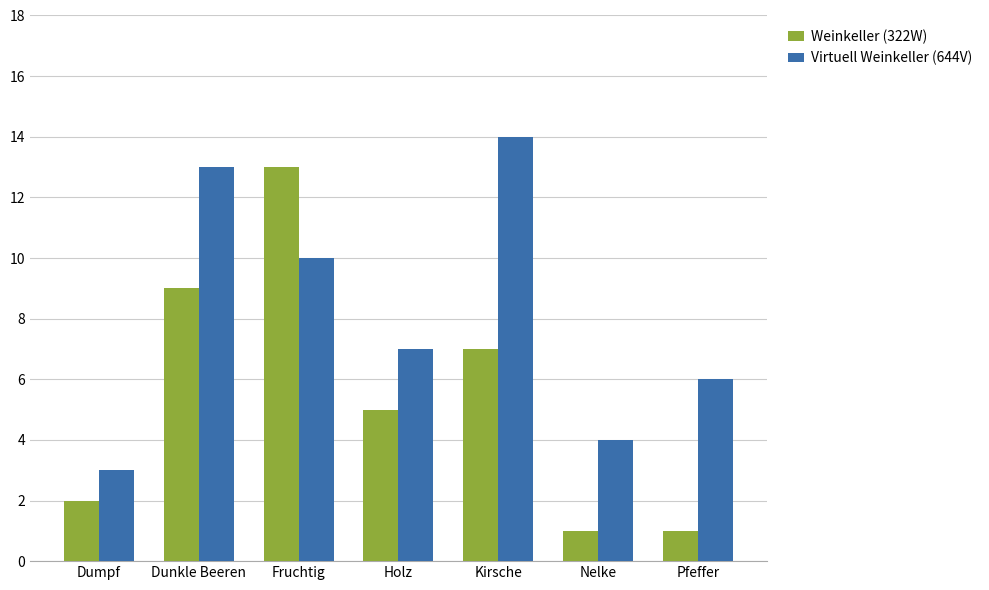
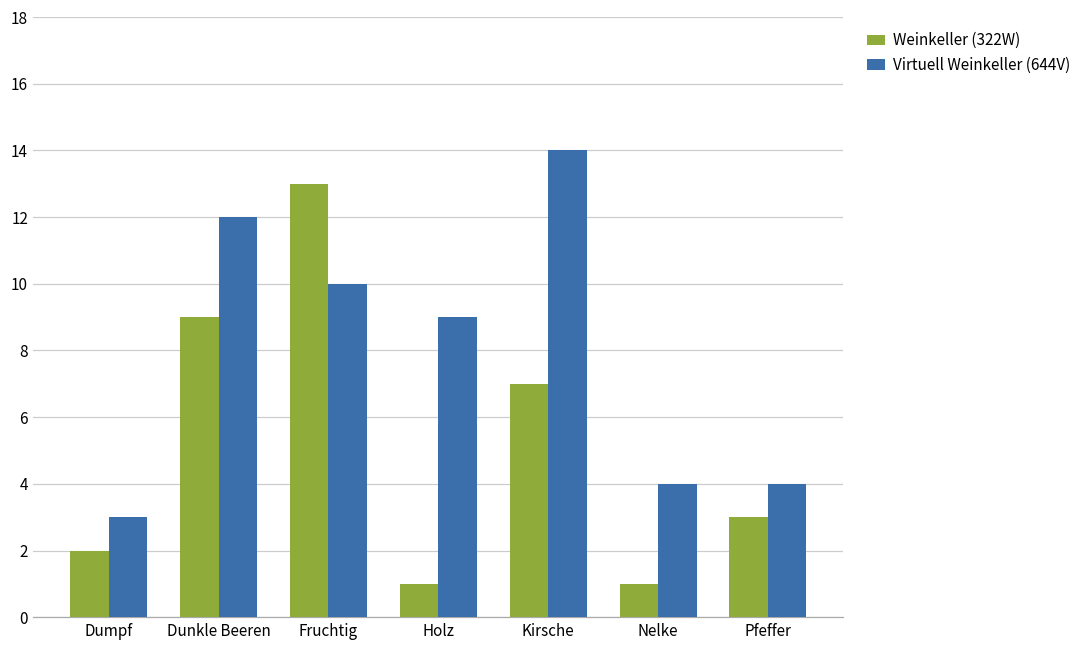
  {
    "Weinkeller (322W)": {
      "Dumpf": 2,
      "Dunkle Beeren": 9,
      "Fruchtig": 13,
-     "Holz": 5,
+     "Holz": 1,
      "Kirsche": 7,
      "Nelke": 1,
-     "Pfeffer": 1
+     "Pfeffer": 3
    },
    "Virtuell Weinkeller (644V)": {
      "Dumpf": 3,
-     "Dunkle Beeren": 13,
+     "Dunkle Beeren": 12,
      "Fruchtig": 10,
-     "Holz": 7,
+     "Holz": 9,
      "Kirsche": 14,
      "Nelke": 4,
-     "Pfeffer": 6
+     "Pfeffer": 4
    }
  }
